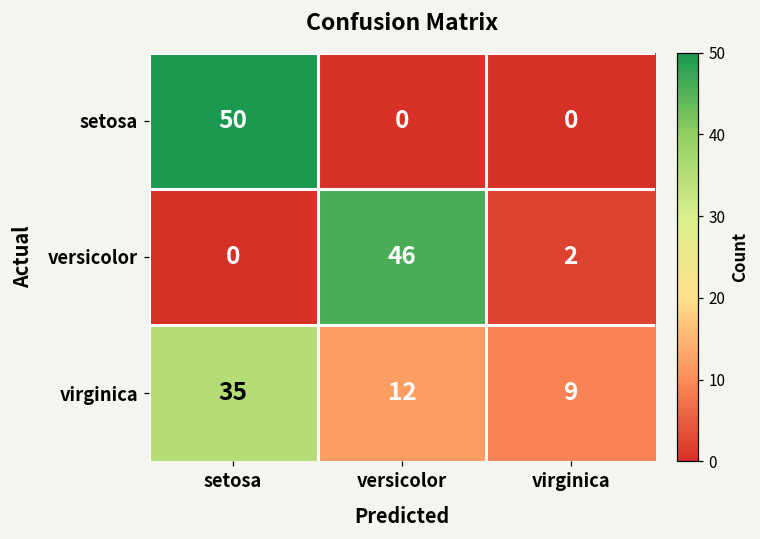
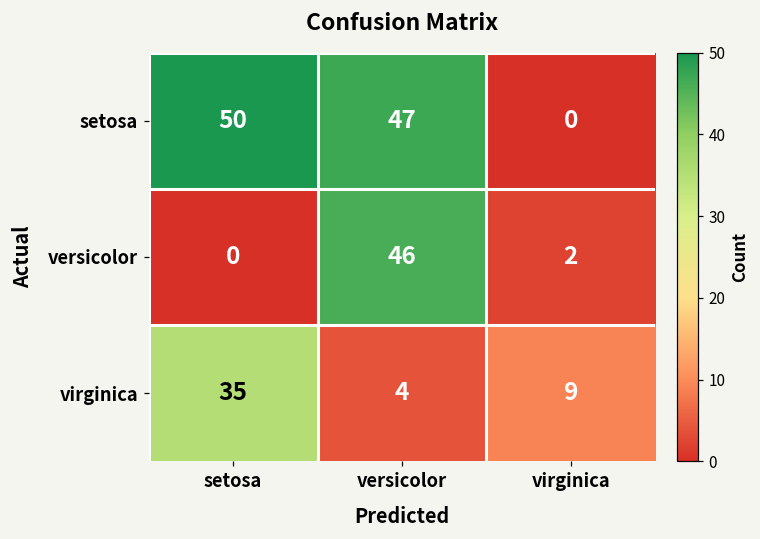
  {
    "setosa": {
      "setosa": 50,
-     "versicolor": 0,
+     "versicolor": 47,
      "virginica": 0
    },
    "versicolor": {
      "setosa": 0,
      "versicolor": 46,
      "virginica": 2
    },
    "virginica": {
      "setosa": 35,
-     "versicolor": 12,
+     "versicolor": 4,
      "virginica": 9
    }
  }
